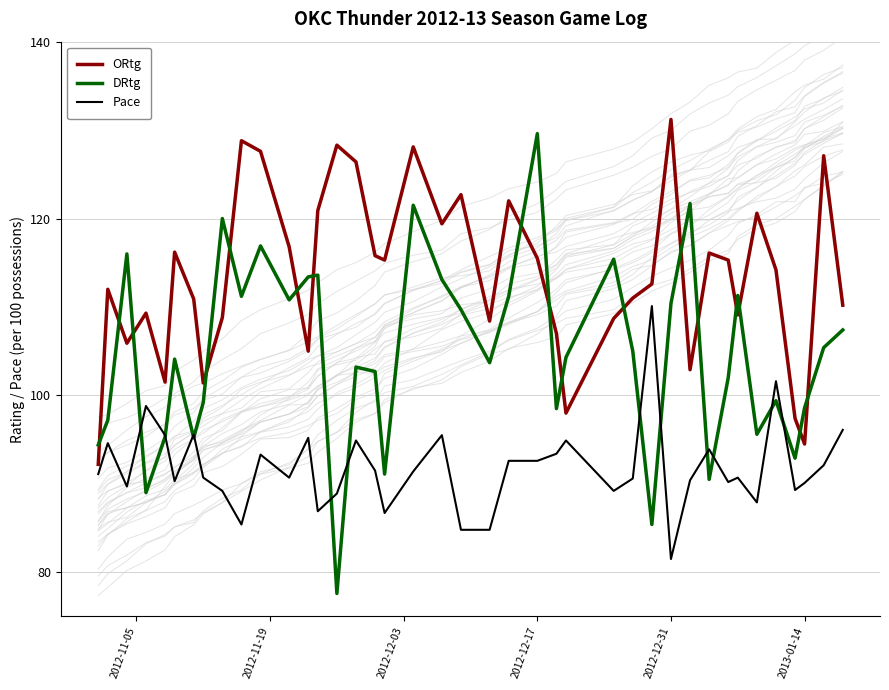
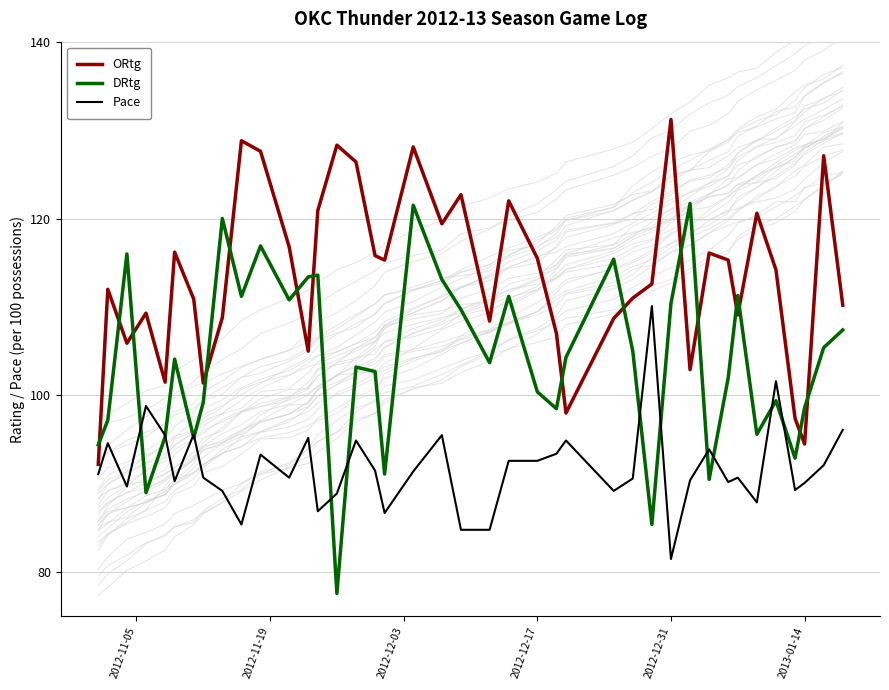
  {
    "ORtg": {
      "2012-12-31": 131,
      "2013-01-14": 95
    },
    "DRtg": {
-     "2012-12-17": 130,
+     "2012-12-17": 100,
      "2012-12-31": 110,
      "2013-01-14": 99
    },
    "Pace": {
      "2012-12-17": 93,
      "2012-12-31": 82,
      "2013-01-14": 90
    }
  }
